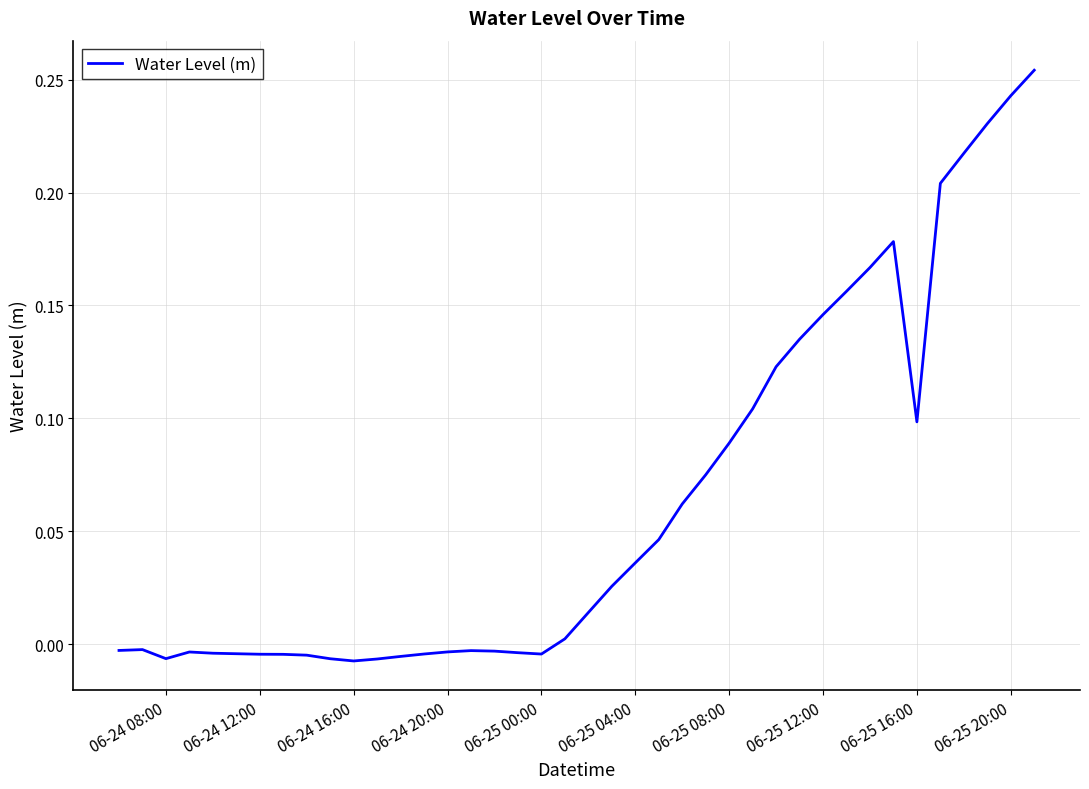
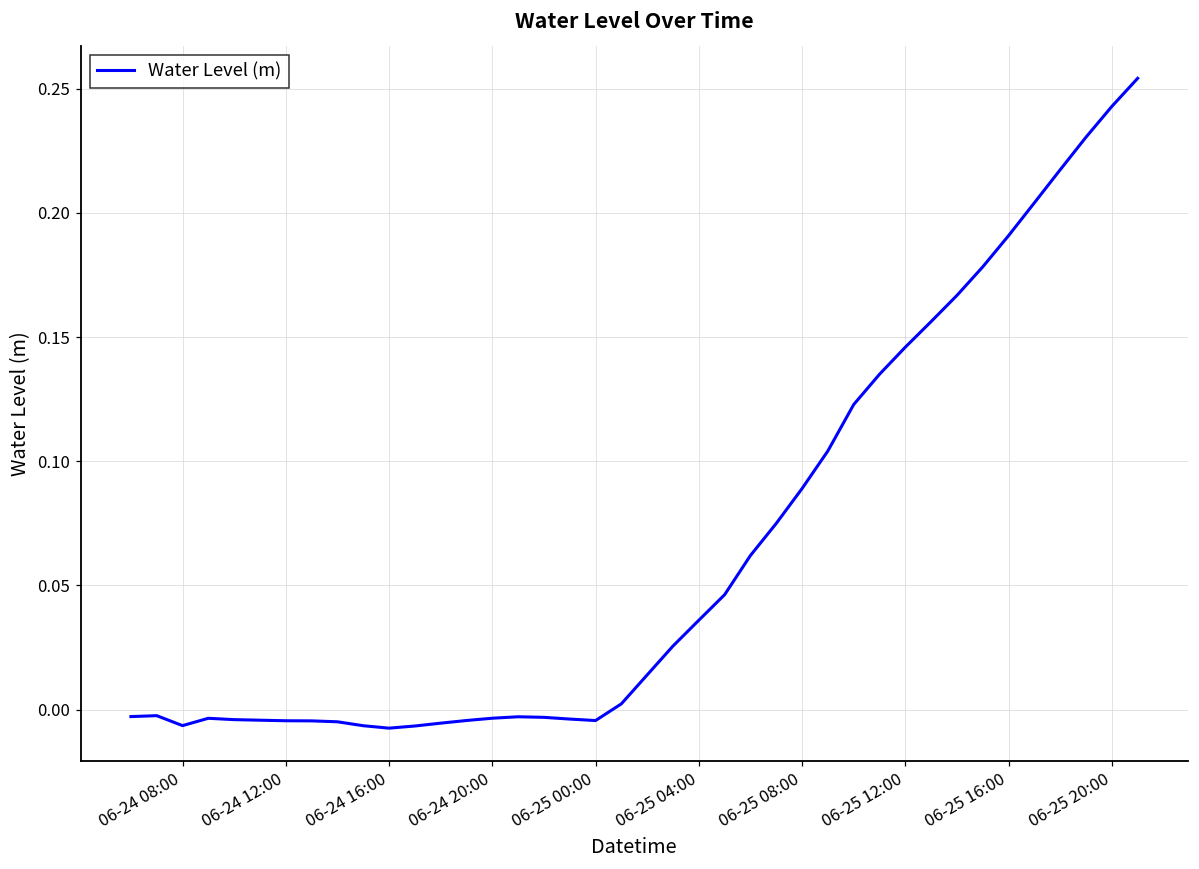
  {
    "06-24 08:00": -0.006,
    "06-24 12:00": -0.004,
    "06-24 16:00": -0.007,
    "06-24 20:00": -0.003,
    "06-25 00:00": -0.004,
    "06-25 04:00": 0.036,
    "06-25 08:00": 0.089,
    "06-25 12:00": 0.146,
-   "06-25 16:00": 0.098,
+   "06-25 16:00": 0.191,
    "06-25 20:00": 0.243
  }
